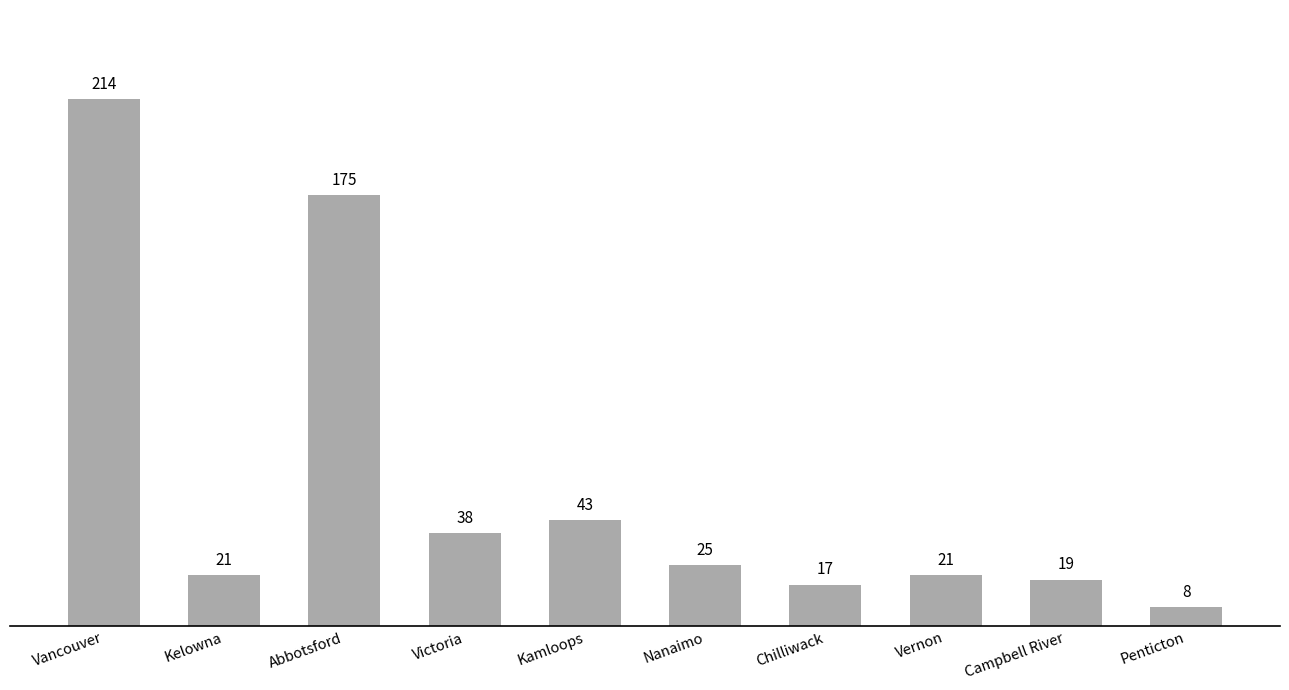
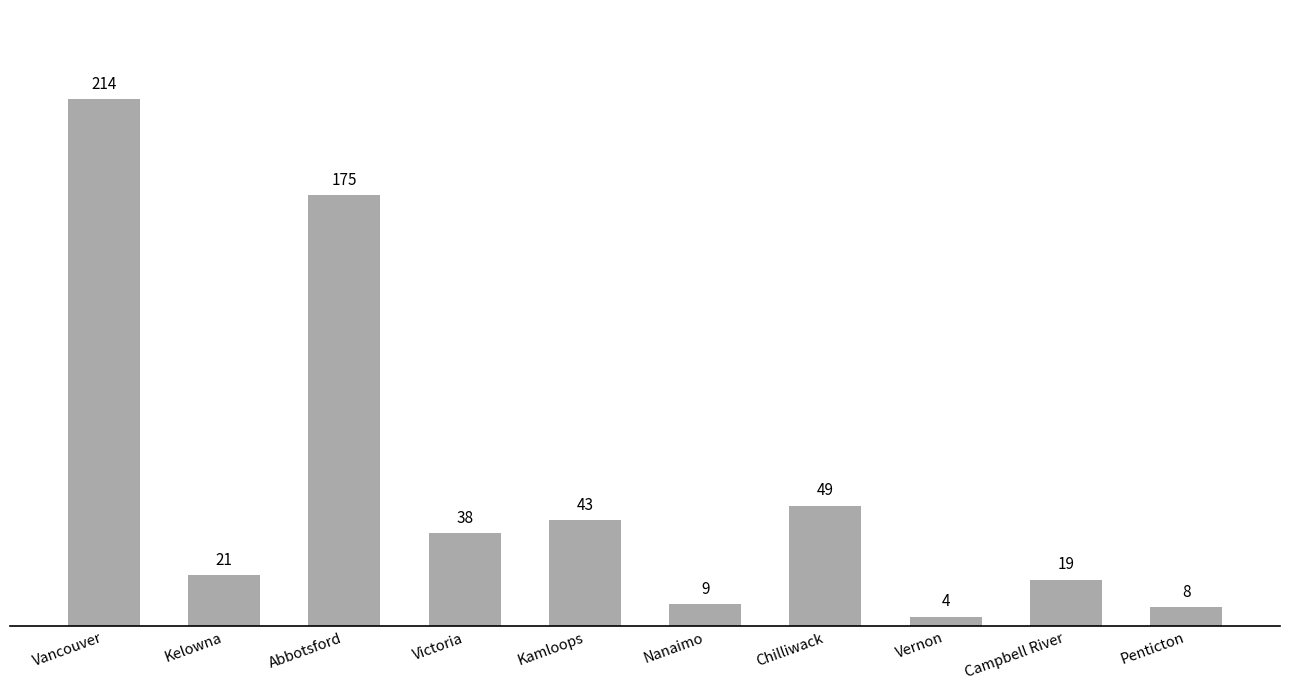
  {
    "Vancouver": 214,
    "Kelowna": 21,
    "Abbotsford": 175,
    "Victoria": 38,
    "Kamloops": 43,
-   "Nanaimo": 25,
-   "Chilliwack": 17,
-   "Vernon": 21,
+   "Nanaimo": 9,
+   "Chilliwack": 49,
+   "Vernon": 4,
    "Campbell River": 19,
    "Penticton": 8
  }
